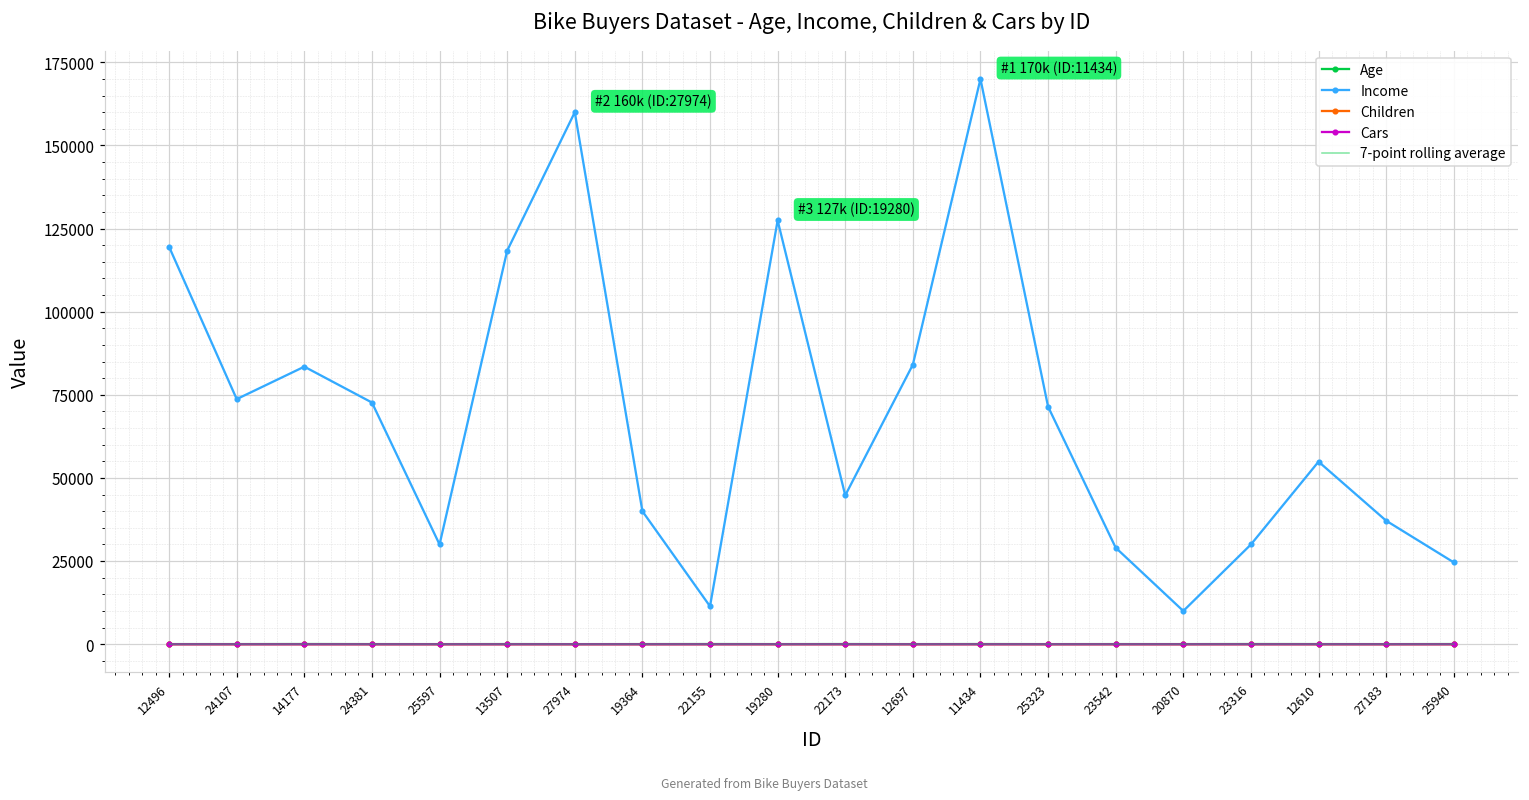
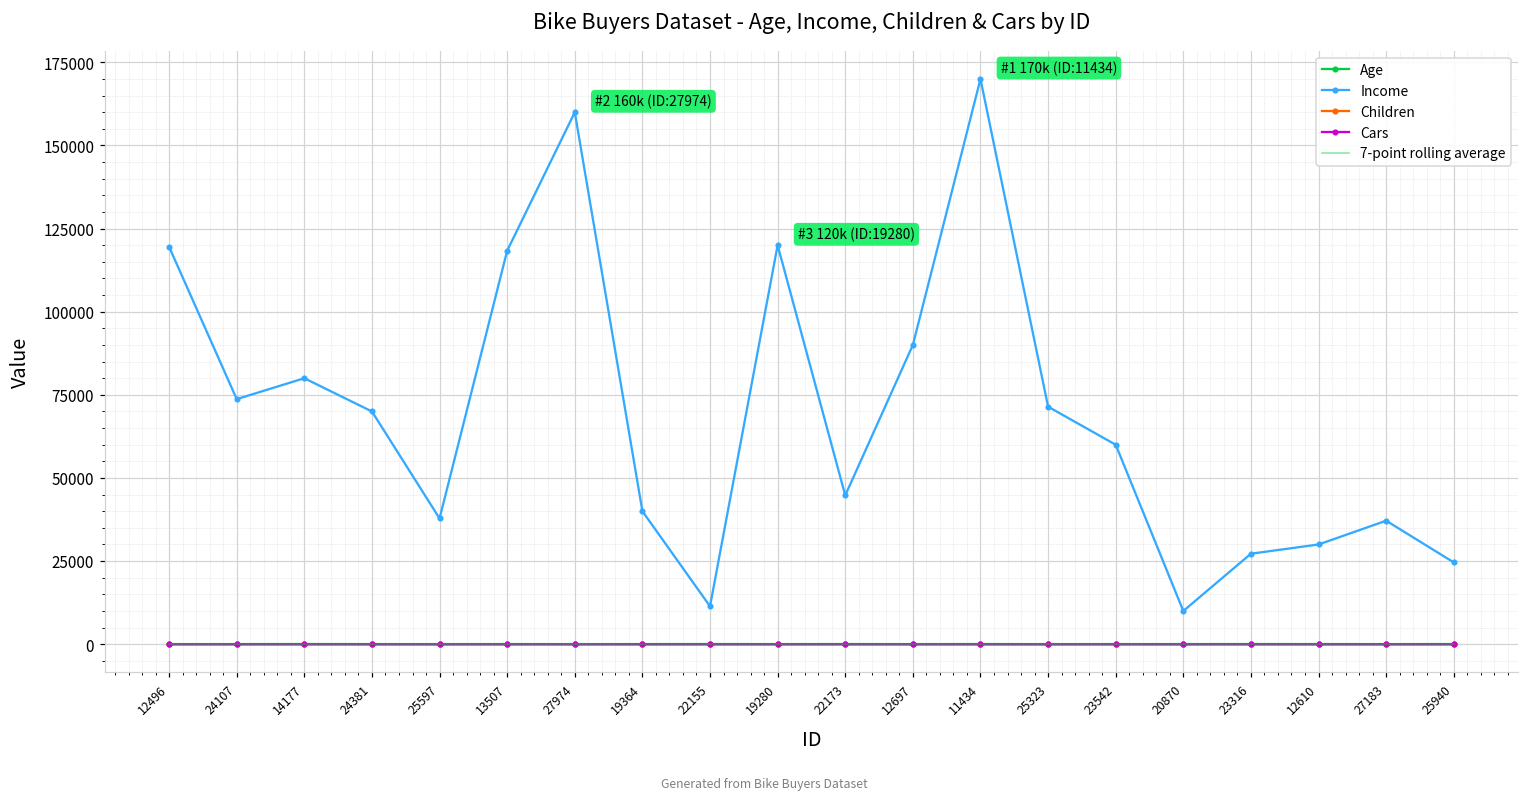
  {
    "7-point rolling average": {
      "12496": "0",
      "24107": "0",
      "14177": "0",
      "24381": "0",
      "25597": "0",
      "13507": "0",
      "27974": "0",
      "19364": "0",
      "22155": "0",
      "19280": "0",
      "22173": "0",
      "12697": "0",
      "11434": "0",
      "25323": "0",
      "23542": "0",
      "20870": "0",
      "23316": "0",
      "12610": "0",
      "27183": "0",
      "25940": "0"
    },
    "Income": {
-     "14177": "83000",
-     "24381": "73000",
-     "25597": "30000",
-     "19280": "127k",
-     "12697": "84000",
-     "23542": "29000",
-     "23316": "30000",
-     "12610": "55000"
+     "14177": "80000",
+     "24381": "70000",
+     "25597": "38000",
+     "19280": "120k",
+     "12697": "90000",
+     "23542": "60000",
+     "23316": "27000",
+     "12610": "30000"
    }
  }
